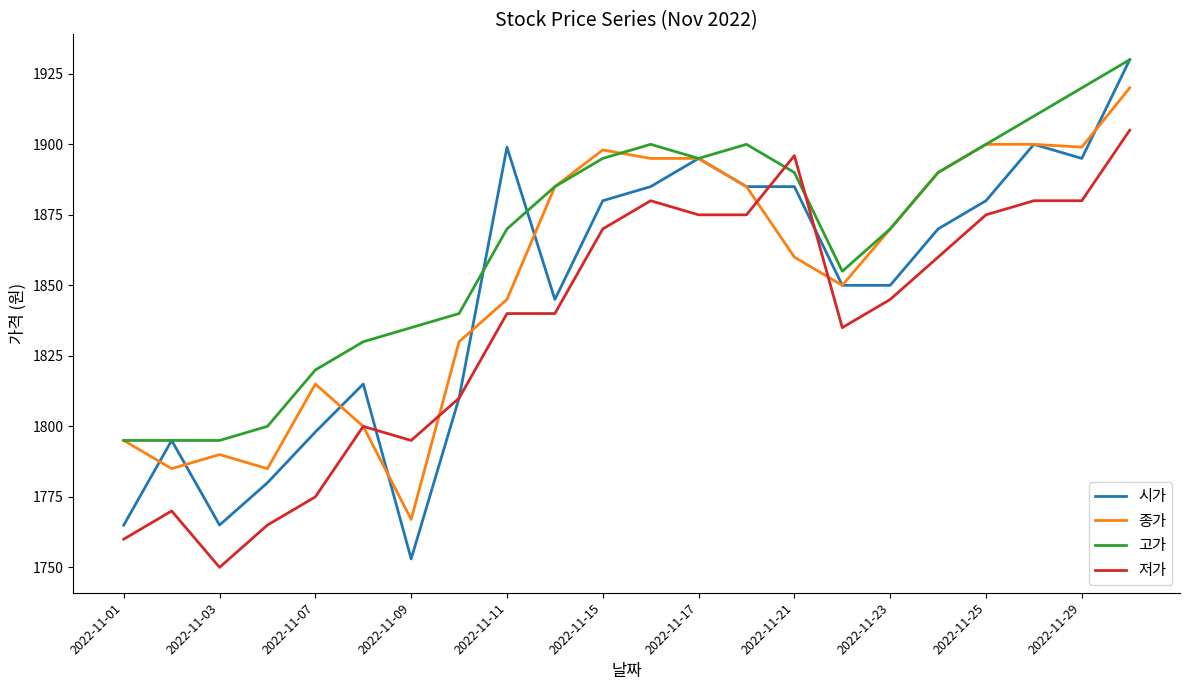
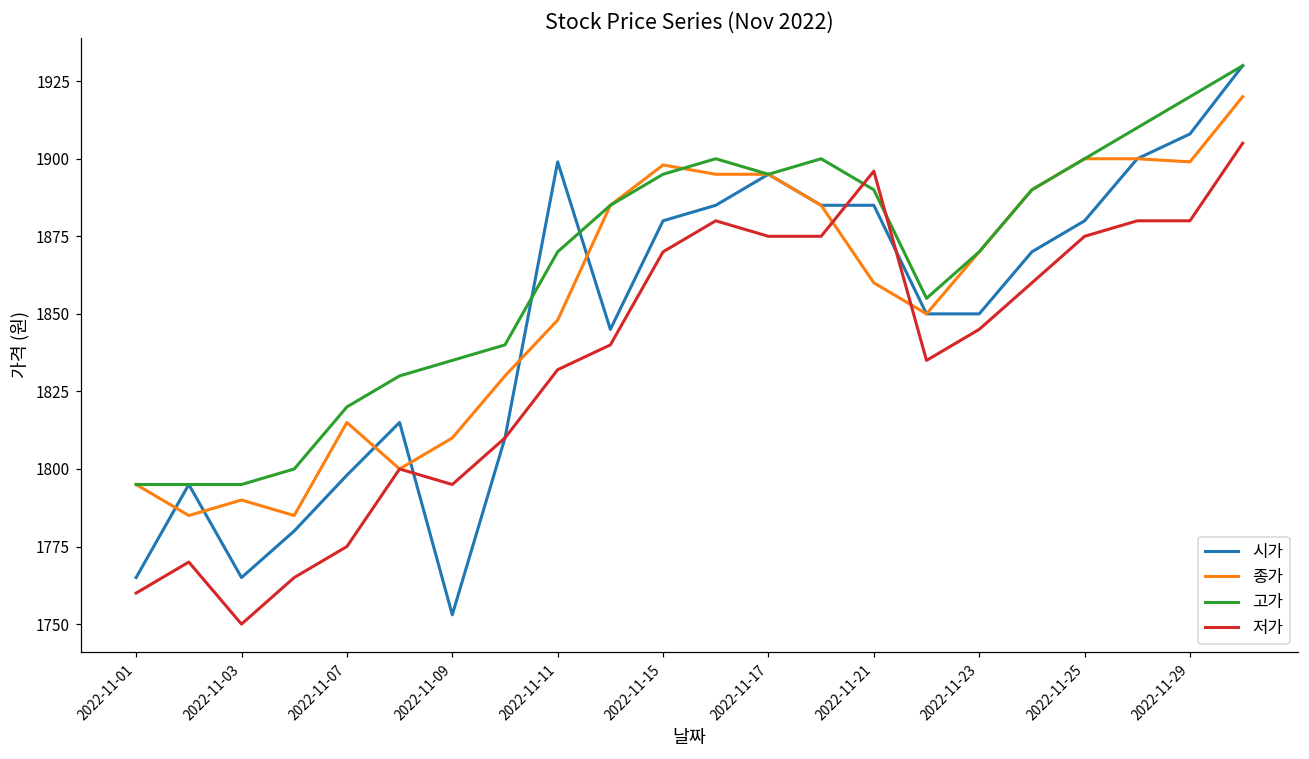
  {
    "시가": {
      "2022-11-01": 1765,
      "2022-11-03": 1765,
      "2022-11-07": 1798,
      "2022-11-09": 1753,
      "2022-11-11": 1899,
      "2022-11-15": 1880,
      "2022-11-21": 1885,
      "2022-11-23": 1850,
      "2022-11-25": 1880,
-     "2022-11-29": 1895
+     "2022-11-29": 1908
    },
    "종가": {
      "2022-11-03": 1790,
      "2022-11-07": 1815,
-     "2022-11-09": 1767,
-     "2022-11-11": 1845,
+     "2022-11-09": 1810,
+     "2022-11-11": 1848,
      "2022-11-15": 1898,
      "2022-11-21": 1860,
      "2022-11-29": 1899
    },
    "고가": {
      "2022-11-03": 1795,
      "2022-11-07": 1820,
      "2022-11-09": 1835,
      "2022-11-11": 1870,
      "2022-11-15": 1895,
      "2022-11-21": 1890,
      "2022-11-29": 1920
    },
    "저가": {
      "2022-11-01": 1760,
      "2022-11-03": 1750,
      "2022-11-07": 1775,
      "2022-11-09": 1795,
-     "2022-11-11": 1840,
+     "2022-11-11": 1832,
      "2022-11-15": 1870,
      "2022-11-17": 1875,
      "2022-11-21": 1896,
      "2022-11-23": 1845,
      "2022-11-25": 1875,
      "2022-11-29": 1880
    }
  }
